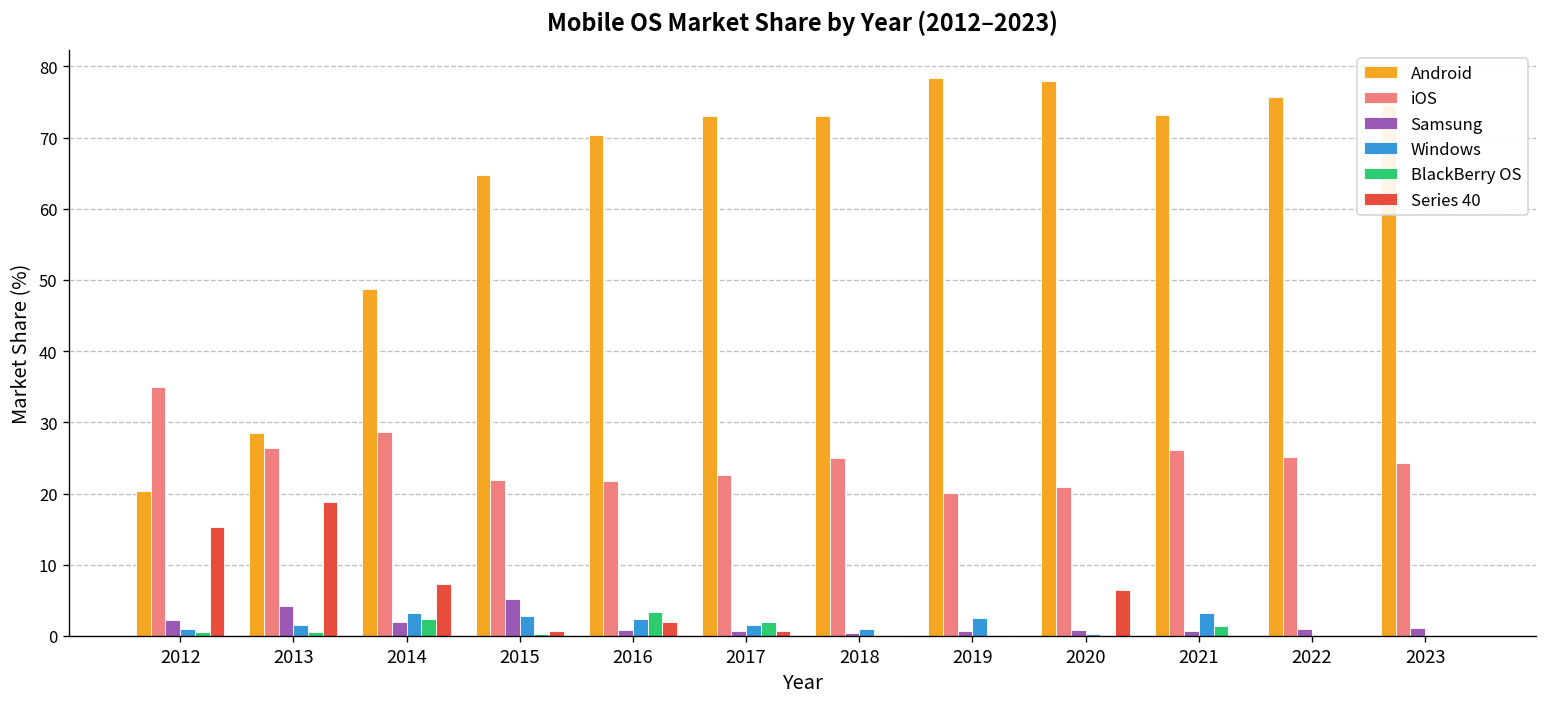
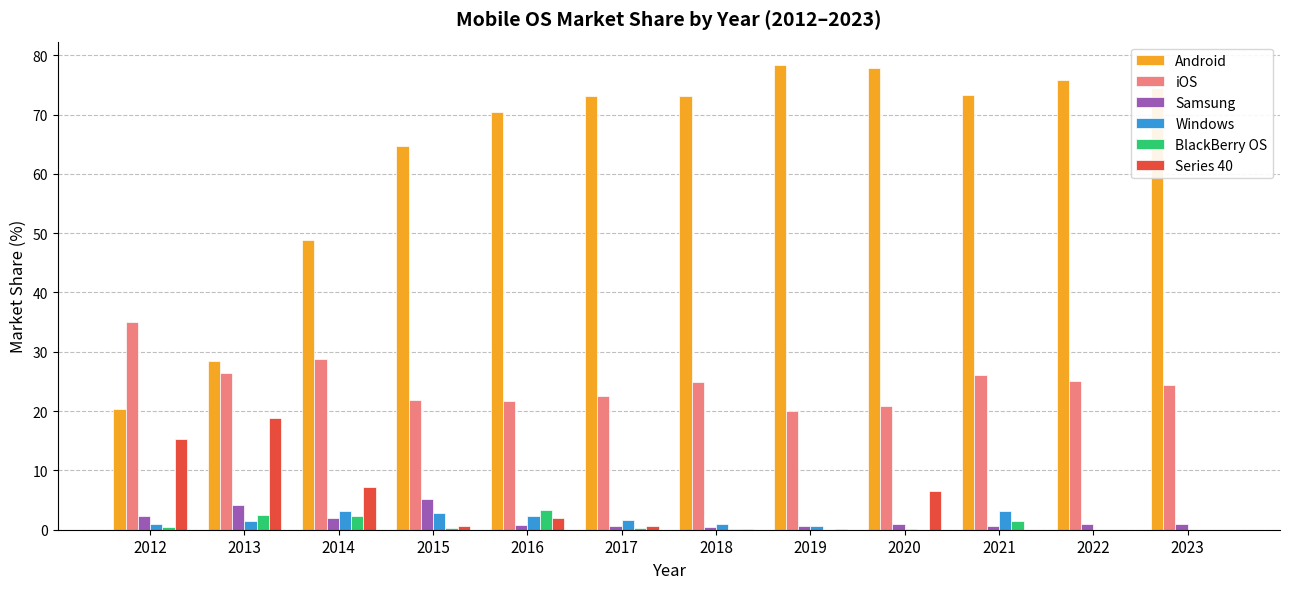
  {
    "Android": {
      "2012": 20,
      "2013": 29,
      "2014": 49,
      "2015": 65,
      "2016": 70,
      "2017": 73,
      "2018": 73,
      "2019": 78,
      "2020": 78,
      "2021": 73,
      "2022": 76
    },
    "iOS": {
      "2012": 35,
      "2013": 26,
      "2014": 29,
      "2015": 22,
      "2016": 22,
      "2017": 23,
      "2018": 25,
      "2019": 20,
      "2020": 21,
      "2021": 26,
      "2022": 25,
      "2023": 24
    },
    "Samsung": {
      "2012": 2,
      "2013": 4,
      "2014": 2,
      "2015": 5,
      "2016": 1,
      "2017": 1,
      "2019": 1,
      "2020": 1,
      "2021": 1,
      "2022": 1,
      "2023": 1
    },
    "Windows": {
      "2012": 1,
      "2013": 1,
      "2014": 3,
      "2015": 3,
      "2016": 2,
      "2017": 2,
      "2018": 1,
-     "2019": 3,
+     "2019": 1,
      "2021": 3
    },
    "BlackBerry OS": {
      "2012": 1,
-     "2013": 0,
+     "2013": 2,
      "2014": 2,
      "2016": 3,
-     "2017": 2,
+     "2017": 0,
      "2021": 1
    },
    "Series 40": {
      "2012": 15,
      "2013": 19,
      "2014": 7,
      "2015": 1,
      "2016": 2,
      "2017": 1,
      "2020": 6,
      "2021": 0,
      "2022": 0,
      "2023": 0
    }
  }
